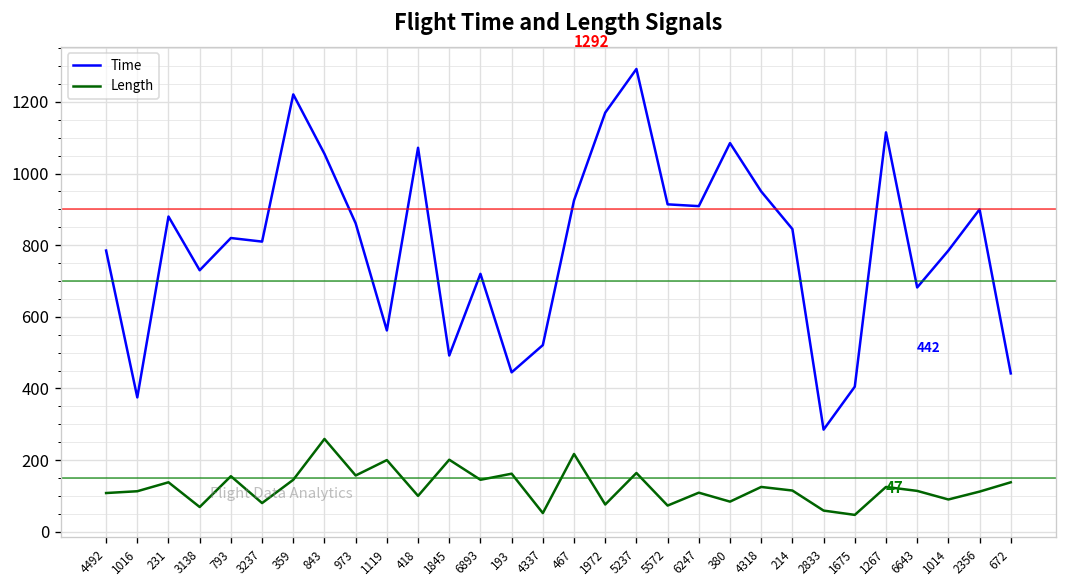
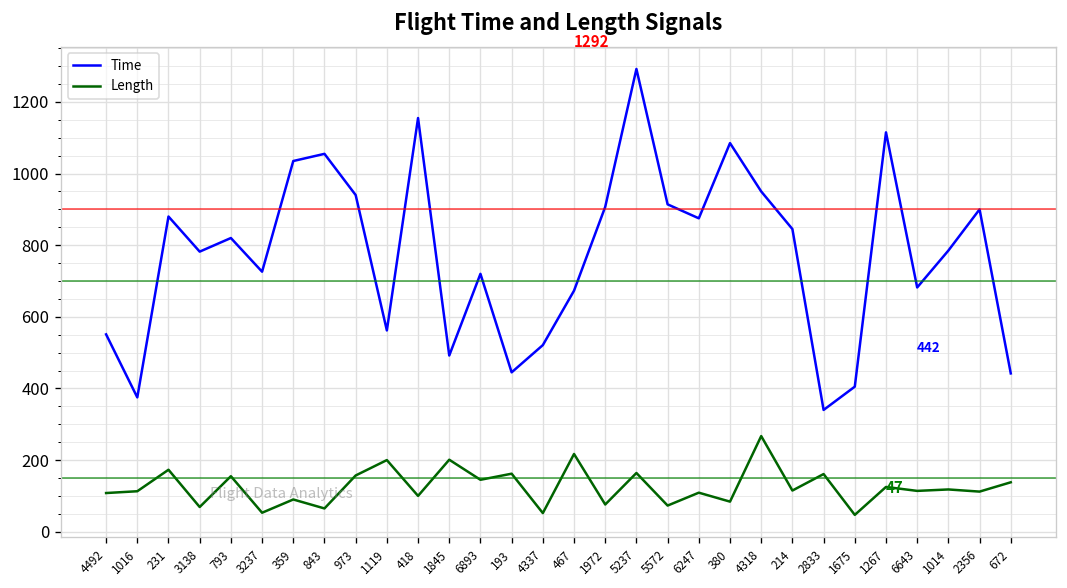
  {
    "Time": {
-     "4492": 790,
+     "4492": 550,
      "1016": 380,
      "231": 880,
-     "3138": 730,
+     "3138": 780,
      "793": 820,
-     "3237": 810,
-     "359": 1220,
+     "3237": 730,
+     "359": 1040,
      "843": 1060,
-     "973": 860,
+     "973": 940,
      "1119": 560,
-     "418": 1070,
+     "418": 1160,
      "1845": 490,
      "6893": 720,
      "193": 450,
      "4337": 520,
-     "467": 930,
-     "1972": 1170,
+     "467": 670,
+     "1972": 910,
      "5237": 1290,
      "5572": 910,
-     "6247": 910,
+     "6247": 880,
      "380": 1090,
      "4318": 950,
      "214": 850,
-     "2833": 290,
+     "2833": 340,
      "1675": 410,
      "1267": 1120,
      "6643": 680,
      "1014": 790,
      "2356": 900,
      "672": 440
    },
    "Length": {
      "4492": 110,
      "1016": 110,
-     "231": 140,
+     "231": 170,
      "3138": 70,
      "793": 160,
-     "3237": 80,
-     "359": 150,
-     "843": 260,
+     "3237": 50,
+     "359": 90,
+     "843": 70,
      "973": 160,
      "1119": 200,
      "418": 100,
      "1845": 200,
      "6893": 150,
      "193": 160,
      "4337": 50,
      "467": 220,
      "1972": 80,
      "5237": 160,
      "5572": 70,
      "6247": 110,
      "380": 80,
-     "4318": 130,
+     "4318": 270,
      "214": 120,
-     "2833": 60,
+     "2833": 160,
      "6643": 110,
-     "1014": 90,
+     "1014": 120,
      "2356": 110,
      "672": 140
    }
  }
